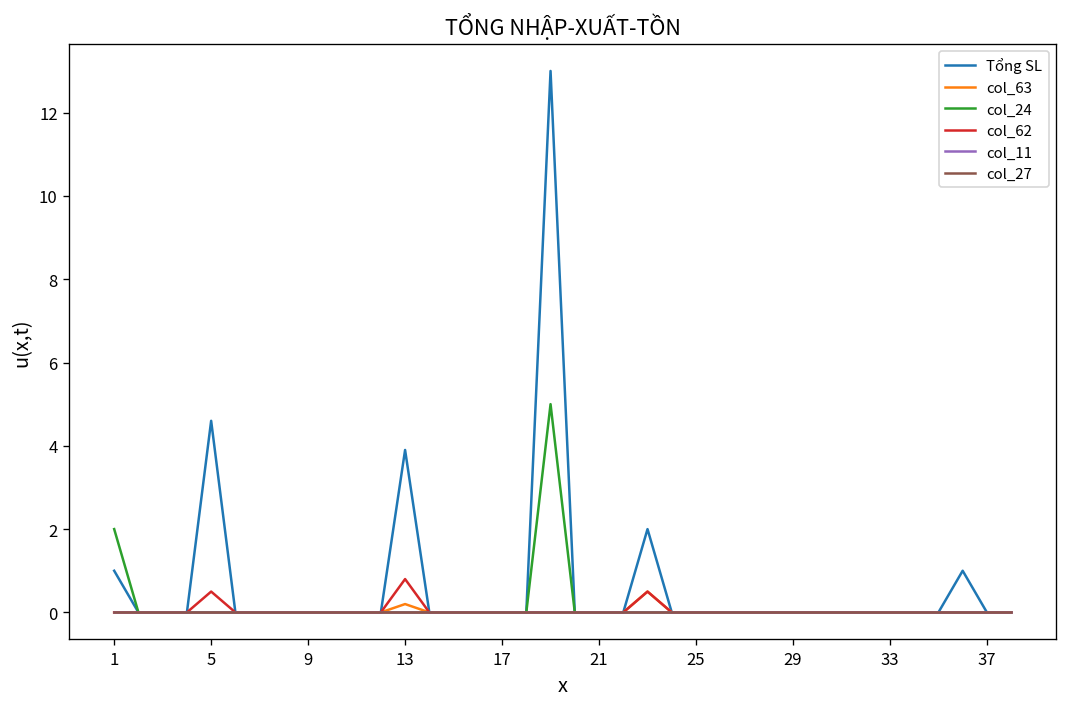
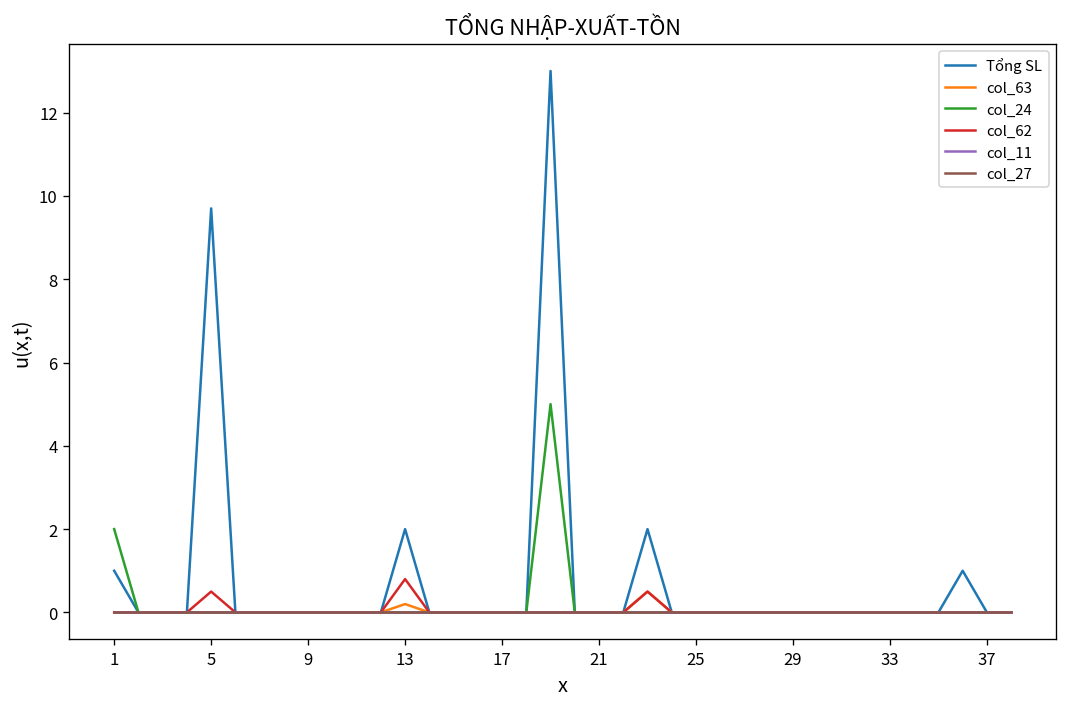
  {
    "Tổng SL": {
      "1": 1.0,
-     "5": 4.6,
-     "13": 3.9
+     "5": 9.7,
+     "13": 2.0
    },
    "col_63": {
      "13": 0.2
    },
    "col_24": {
      "1": 2.0
    },
    "col_62": {
      "5": 0.5,
      "13": 0.8
    }
  }
